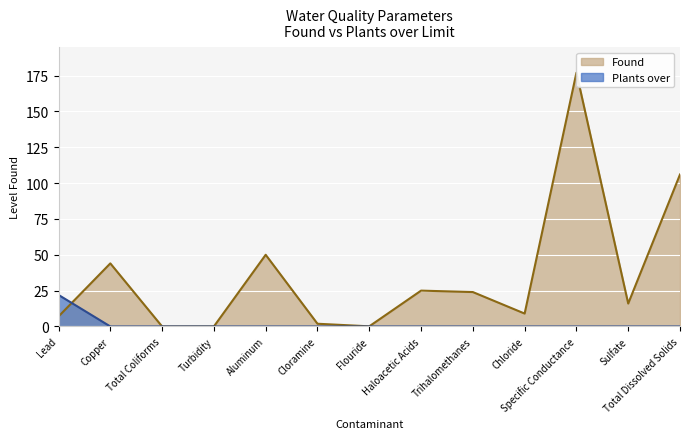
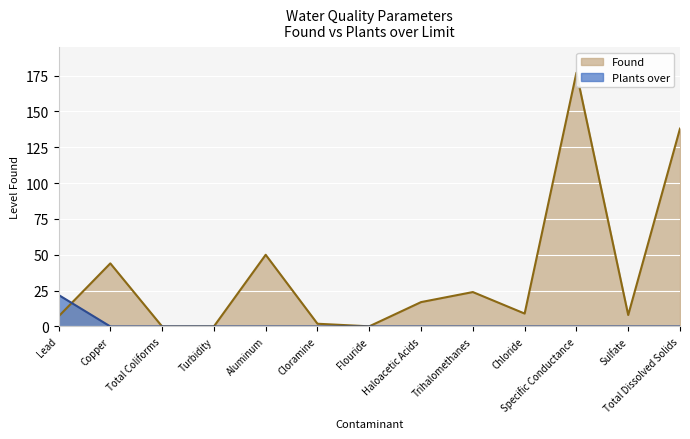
  {
    "Found": {
      "Lead": 7,
      "Copper": 44,
      "Aluminum": 50,
      "Cloramine": 2,
-     "Haloacetic Acids": 25,
+     "Haloacetic Acids": 17,
      "Trihalomethanes": 24,
      "Chloride": 9,
-     "Sulfate": 16,
-     "Total Dissolved Solids": 106
+     "Sulfate": 8,
+     "Total Dissolved Solids": 138
    },
    "Plants over": {
      "Lead": 22,
      "Copper": 0,
      "Aluminum": 0,
      "Cloramine": 0,
      "Haloacetic Acids": 0,
      "Trihalomethanes": 0,
      "Chloride": 0,
      "Specific Conductance": 0,
      "Sulfate": 0,
      "Total Dissolved Solids": 0
    }
  }
